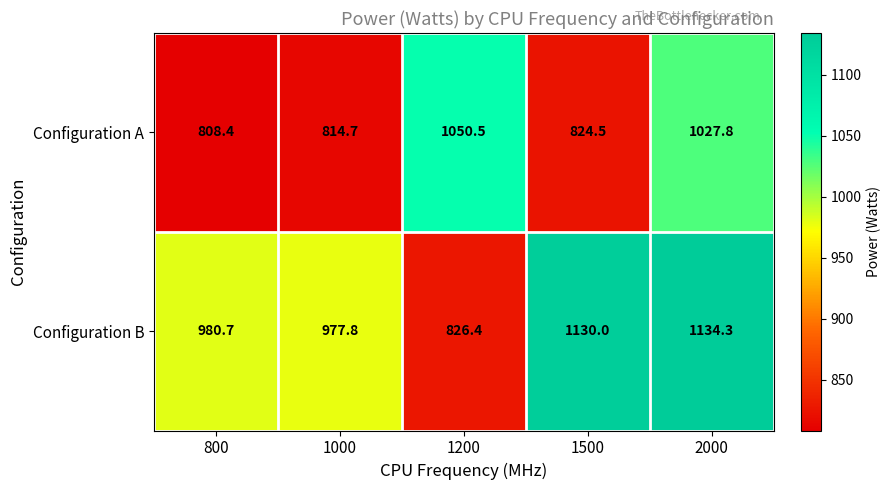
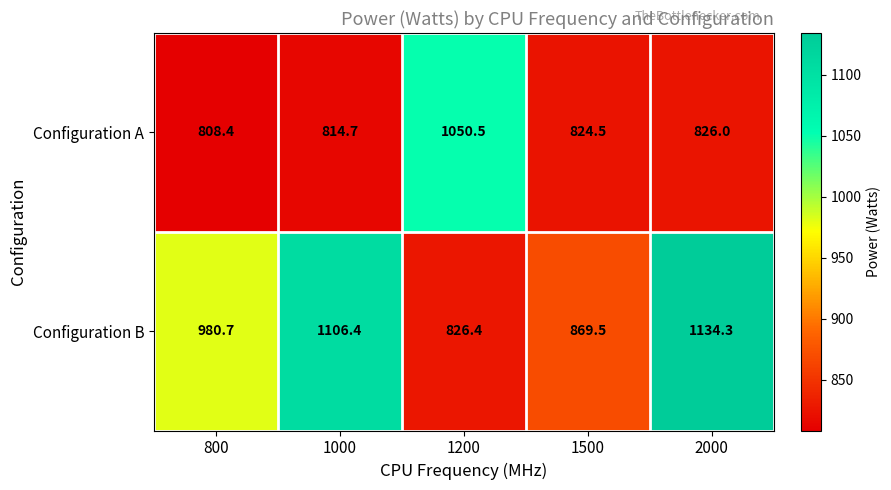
  {
    "Configuration A": {
      "800": 808.4,
      "1000": 814.7,
      "1200": 1050.5,
      "1500": 824.5,
-     "2000": 1027.8
+     "2000": 826.0
    },
    "Configuration B": {
      "800": 980.7,
-     "1000": 977.8,
+     "1000": 1106.4,
      "1200": 826.4,
-     "1500": 1130.0,
+     "1500": 869.5,
      "2000": 1134.3
    }
  }
